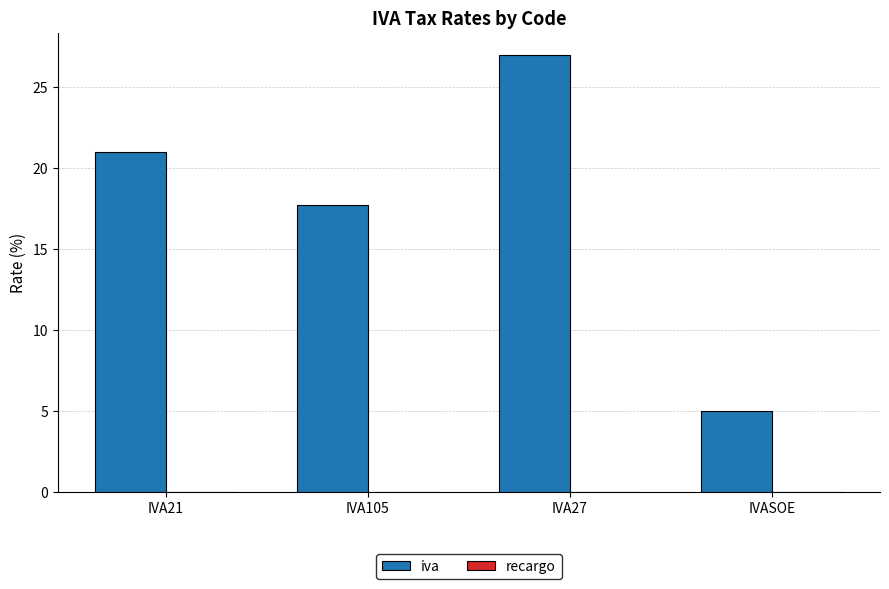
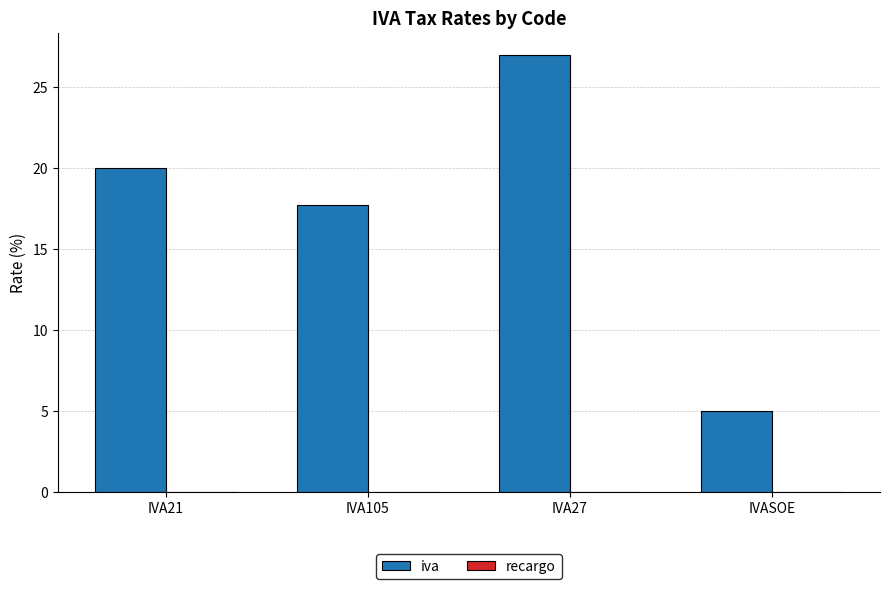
  {
    "iva": {
-     "IVA21": 21,
+     "IVA21": 20,
      "IVA105": 17.7,
      "IVA27": 27,
      "IVASOE": 5
    },
    "recargo": {
      "IVA21": 0,
      "IVA105": 0,
      "IVA27": 0,
      "IVASOE": 0
    }
  }
